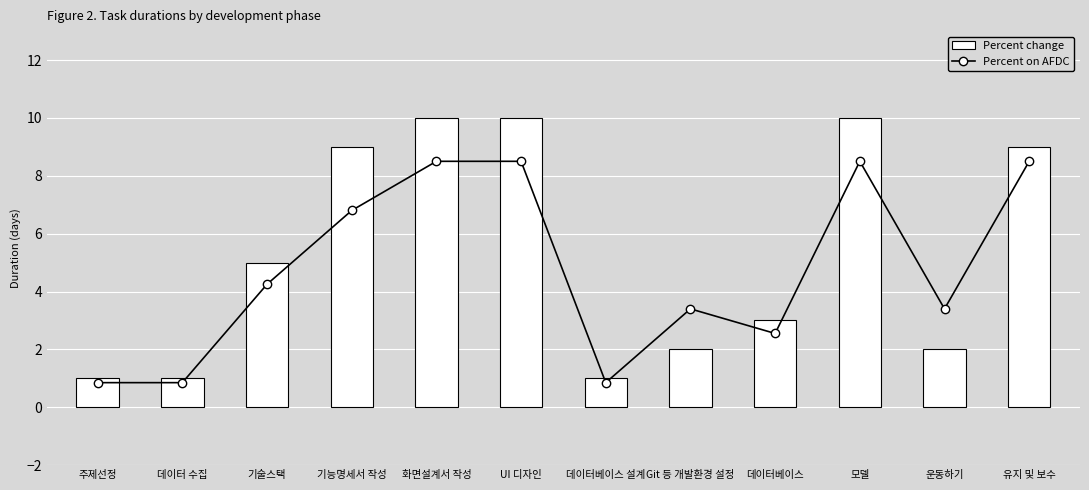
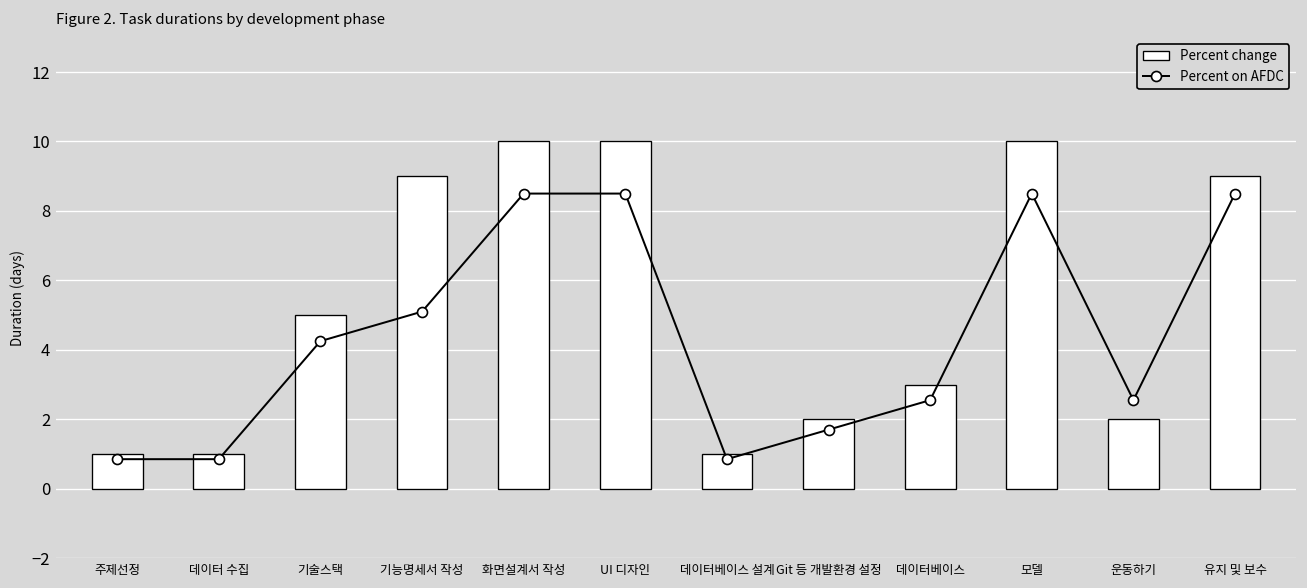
  {
    "Percent on AFDC": {
      "주제선정": 0.9,
      "데이터 수집": 0.9,
      "기술스택": 4.3,
-     "기능명세서 작성": 6.8,
+     "기능명세서 작성": 5.1,
      "화면설계서 작성": 8.5,
      "UI 디자인": 8.5,
      "데이터베이스 설계": 0.9,
-     "Git 등 개발환경 설정": 3.4,
+     "Git 등 개발환경 설정": 1.7,
      "데이터베이스": 2.6,
      "모델": 8.5,
-     "운동하기": 3.4,
+     "운동하기": 2.6,
      "유지 및 보수": 8.5
    },
    "Percent change": {
      "주제선정": 1.0,
      "데이터 수집": 1.0,
      "기술스택": 5.0,
      "기능명세서 작성": 9.0,
      "화면설계서 작성": 10.0,
      "UI 디자인": 10.0,
      "데이터베이스 설계": 1.0,
      "Git 등 개발환경 설정": 2.0,
      "데이터베이스": 3.0,
      "모델": 10.0,
      "운동하기": 2.0,
      "유지 및 보수": 9.0
    }
  }
